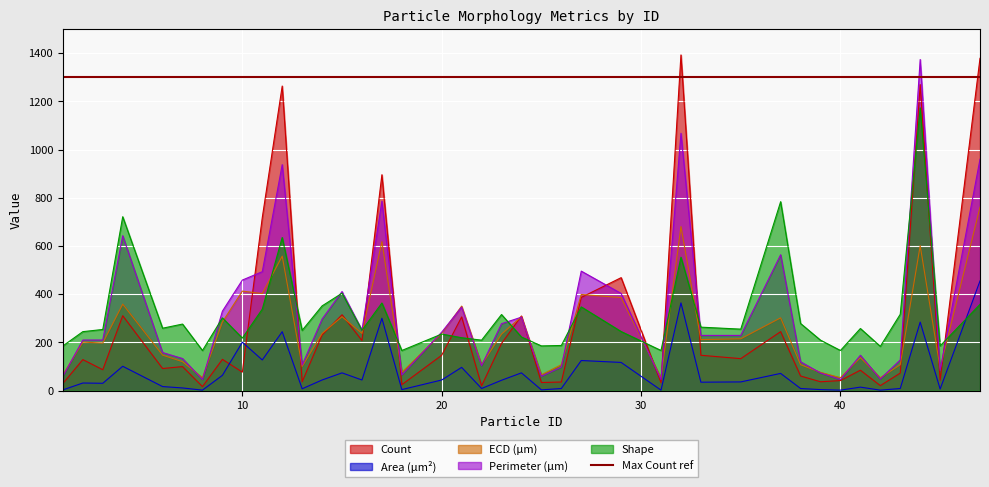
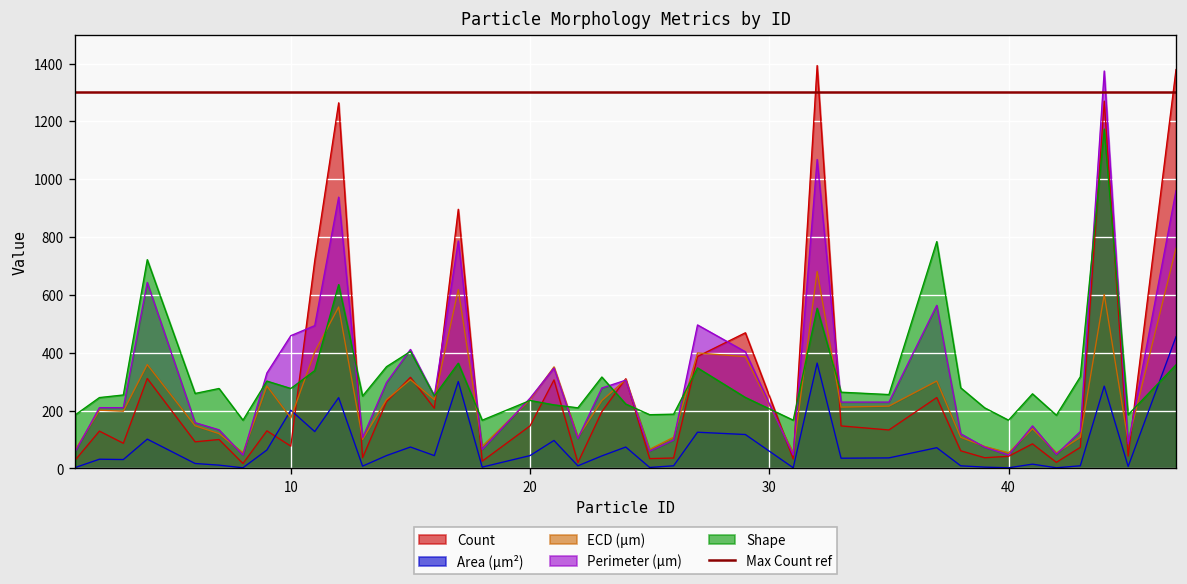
  {
    "Count": {
      "10": 80,
      "20": 150
    },
    "Area (μm²)": {
      "10": 200,
      "20": 40,
      "40": 0
    },
    "ECD (μm)": {
-     "10": 410
+     "10": 170
    },
    "Perimeter (μm)": {
      "10": 460
    },
    "Shape": {
-     "10": 220,
+     "10": 280,
      "40": 170
    }
  }
